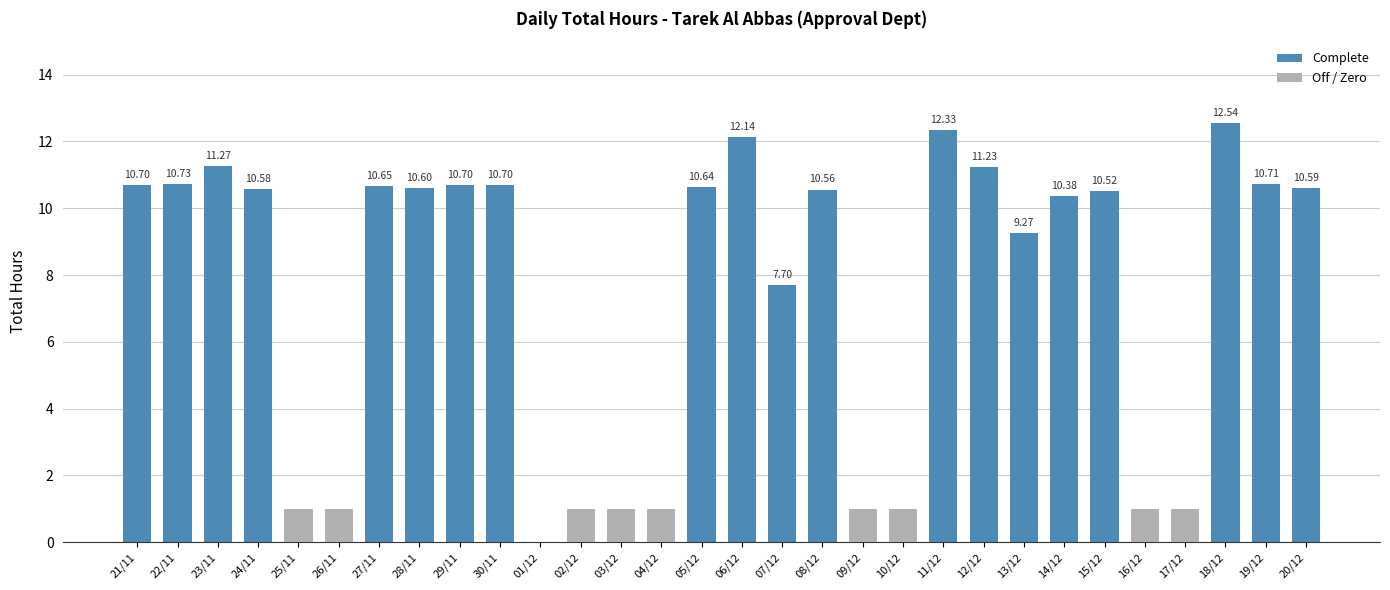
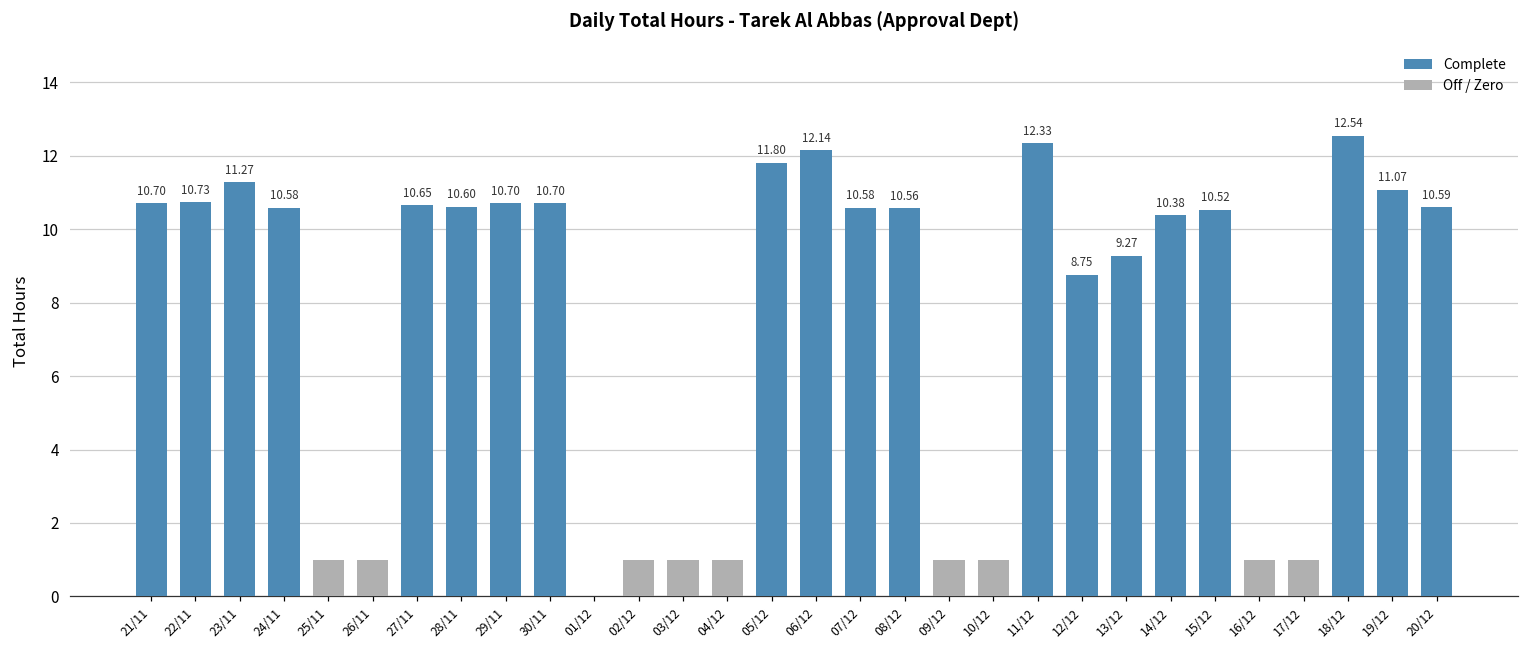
  {
    "Complete": {
      "21/11": 10.70,
      "22/11": 10.73,
      "23/11": 11.27,
      "24/11": 10.58,
      "27/11": 10.65,
      "28/11": 10.60,
      "29/11": 10.70,
      "30/11": 10.70,
-     "05/12": 10.64,
+     "05/12": 11.80,
      "06/12": 12.14,
-     "07/12": 7.70,
+     "07/12": 10.58,
      "08/12": 10.56,
      "11/12": 12.33,
-     "12/12": 11.23,
+     "12/12": 8.75,
      "13/12": 9.27,
      "14/12": 10.38,
      "15/12": 10.52,
      "18/12": 12.54,
-     "19/12": 10.71,
+     "19/12": 11.07,
      "20/12": 10.59
    },
    "Off / Zero": {
      "21/11": 0.0,
      "22/11": 0.0,
      "23/11": 0.0,
      "24/11": 0.0,
      "25/11": 1.0,
      "26/11": 1.0,
      "27/11": 0.0,
      "28/11": 0.0,
      "29/11": 0.0,
      "30/11": 0.0,
      "01/12": 0.0,
      "02/12": 1.0,
      "03/12": 1.0,
      "04/12": 1.0,
      "05/12": 0.0,
      "06/12": 0.0,
      "07/12": 0.0,
      "08/12": 0.0,
      "09/12": 1.0,
      "10/12": 1.0,
      "11/12": 0.0,
      "12/12": 0.0,
      "13/12": 0.0,
      "14/12": 0.0,
      "15/12": 0.0,
      "16/12": 1.0,
      "17/12": 1.0,
      "18/12": 0.0,
      "19/12": 0.0,
      "20/12": 0.0
    }
  }
